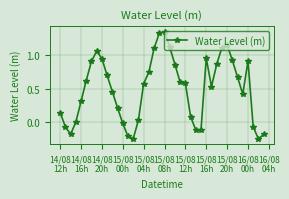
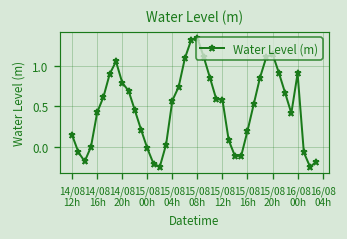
  {
    "14/08 12h": 0.1,
-   "14/08 16h": 0.3,
-   "14/08 20h": 0.9,
+   "14/08 16h": 0.4,
+   "14/08 20h": 0.8,
    "15/08 00h": 0.0,
    "15/08 04h": 0.6,
    "15/08 12h": 0.6,
-   "15/08 16h": 1.0,
+   "15/08 16h": 0.2,
    "16/08 00h": 0.9
  }
